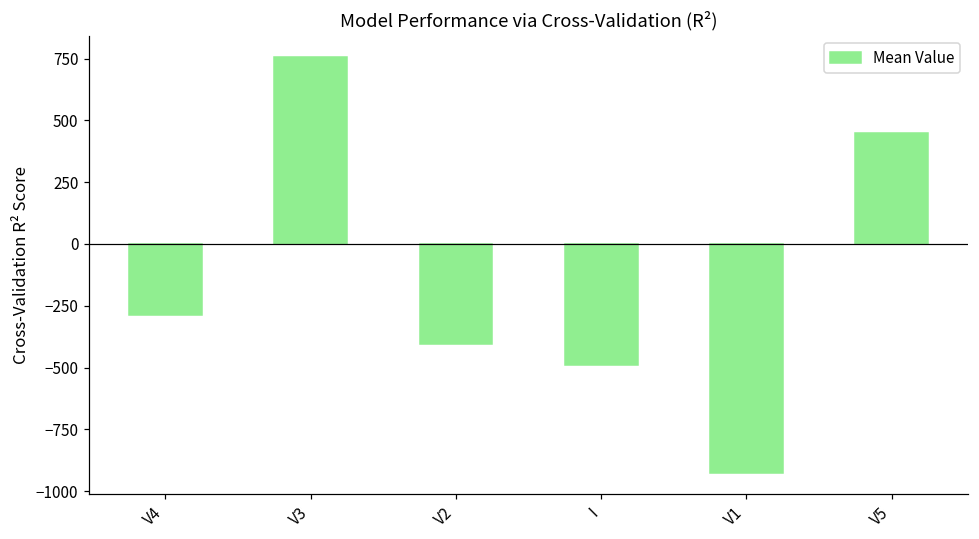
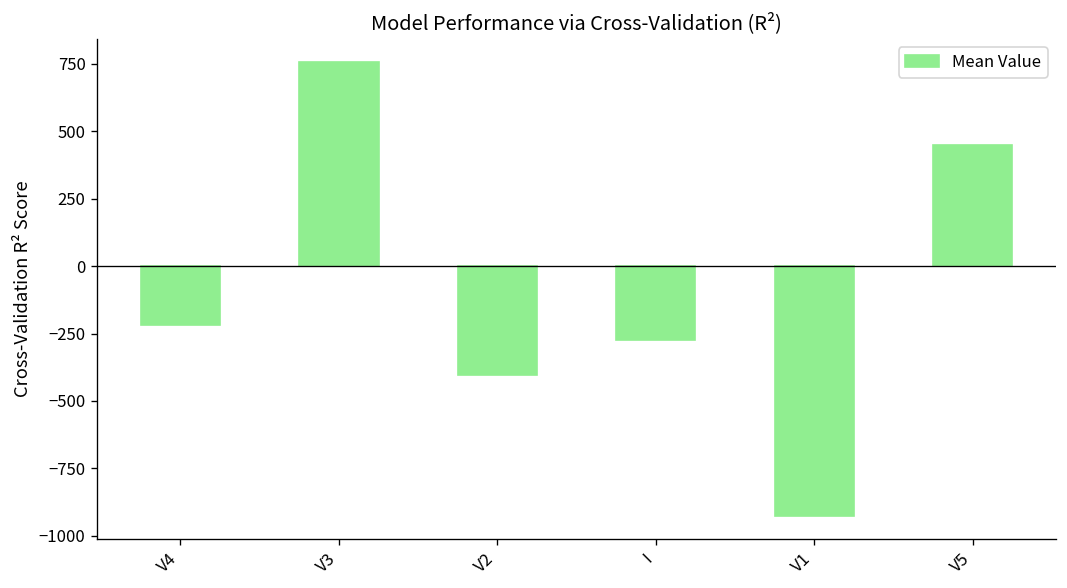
  {
-   "V4": -290,
+   "V4": -220,
    "V3": 760,
    "V2": -410,
-   "I": -490,
+   "I": -280,
    "V1": -930,
    "V5": 450
  }
